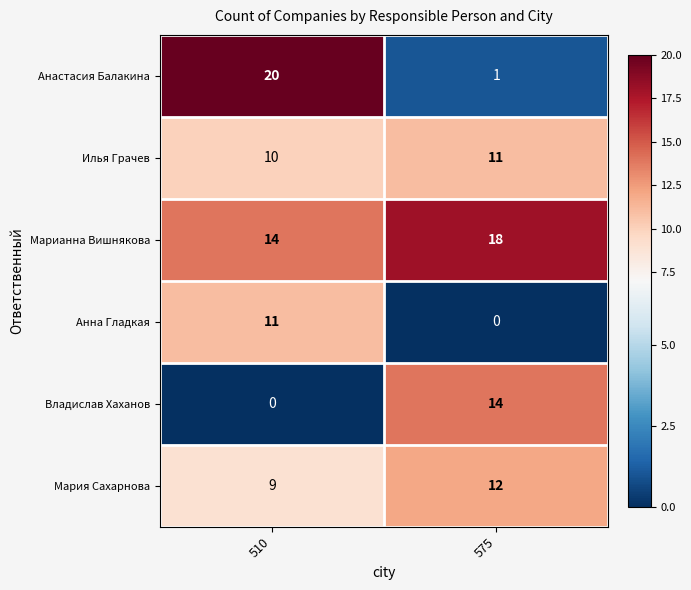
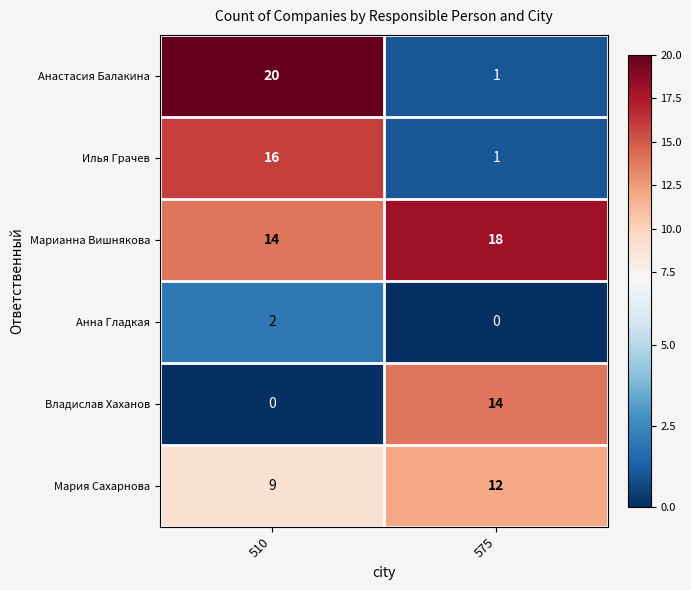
  {
    "Анастасия Балакина": {
      "510": 20,
      "575": 1
    },
    "Илья Грачев": {
-     "510": 10,
-     "575": 11
+     "510": 16,
+     "575": 1
    },
    "Марианна Вишнякова": {
      "510": 14,
      "575": 18
    },
    "Анна Гладкая": {
-     "510": 11,
+     "510": 2,
      "575": 0
    },
    "Владислав Хаханов": {
      "510": 0,
      "575": 14
    },
    "Мария Сахарнова": {
      "510": 9,
      "575": 12
    }
  }
